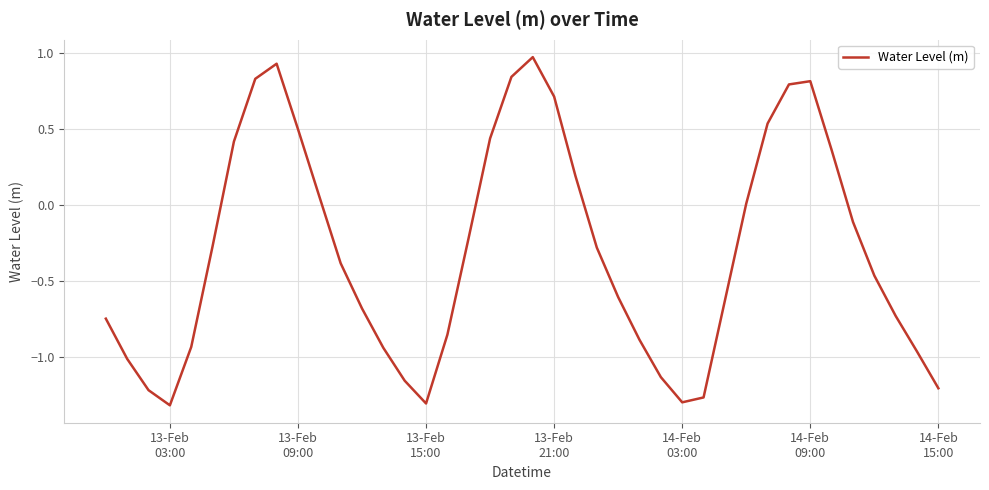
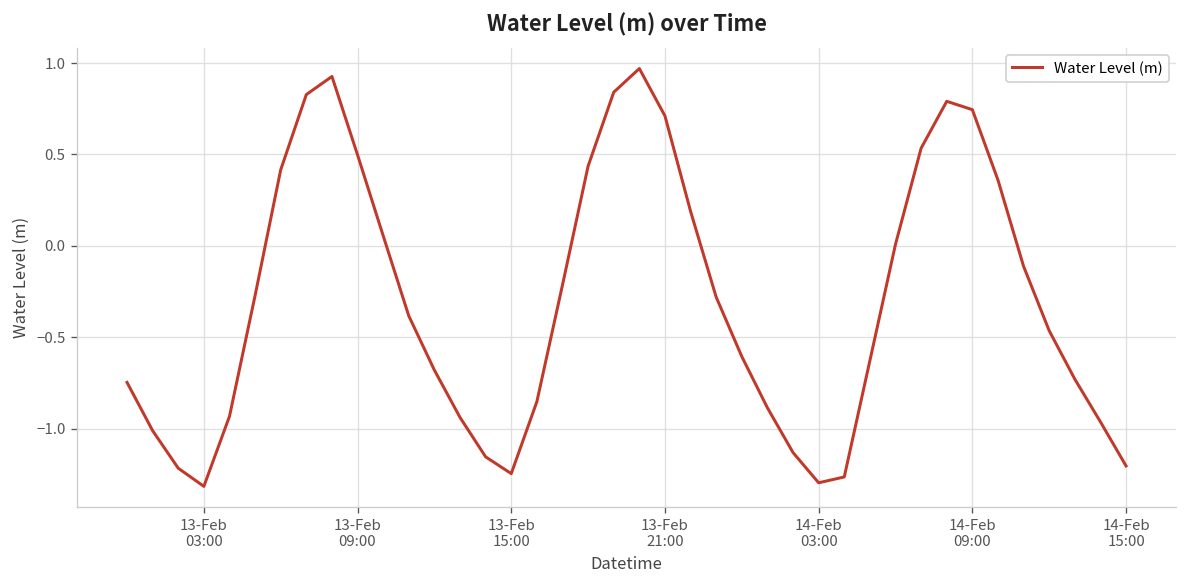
  {
    "13-Feb 03:00": -1.32,
    "13-Feb 09:00": 0.50,
-   "13-Feb 15:00": -1.30,
+   "13-Feb 15:00": -1.25,
    "13-Feb 21:00": 0.71,
    "14-Feb 03:00": -1.30,
-   "14-Feb 09:00": 0.81,
+   "14-Feb 09:00": 0.74,
    "14-Feb 15:00": -1.20
  }
